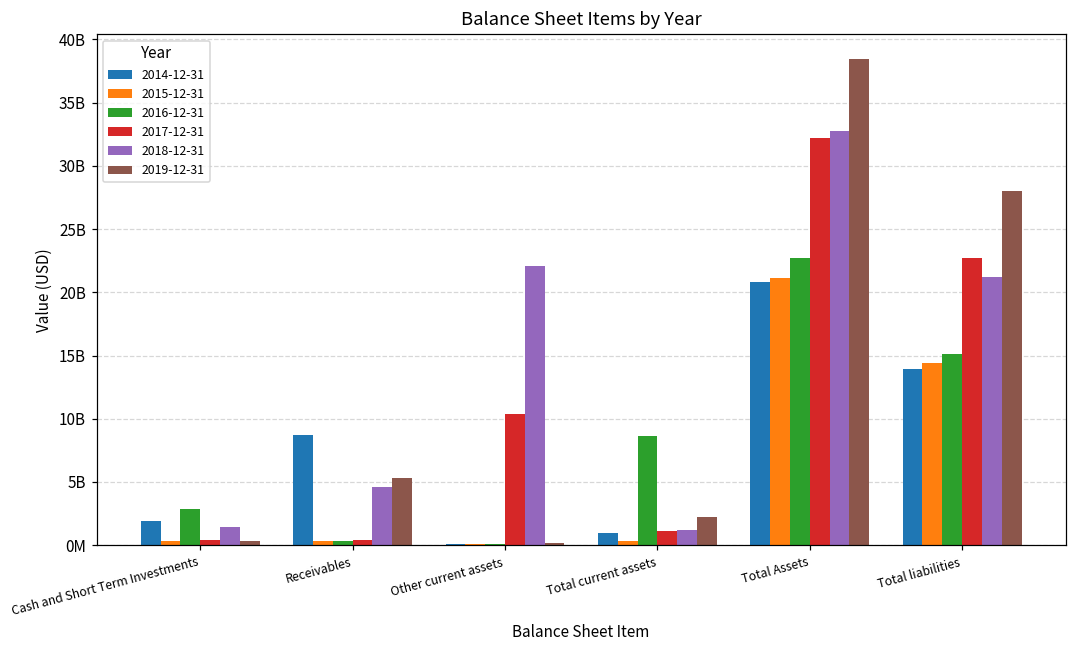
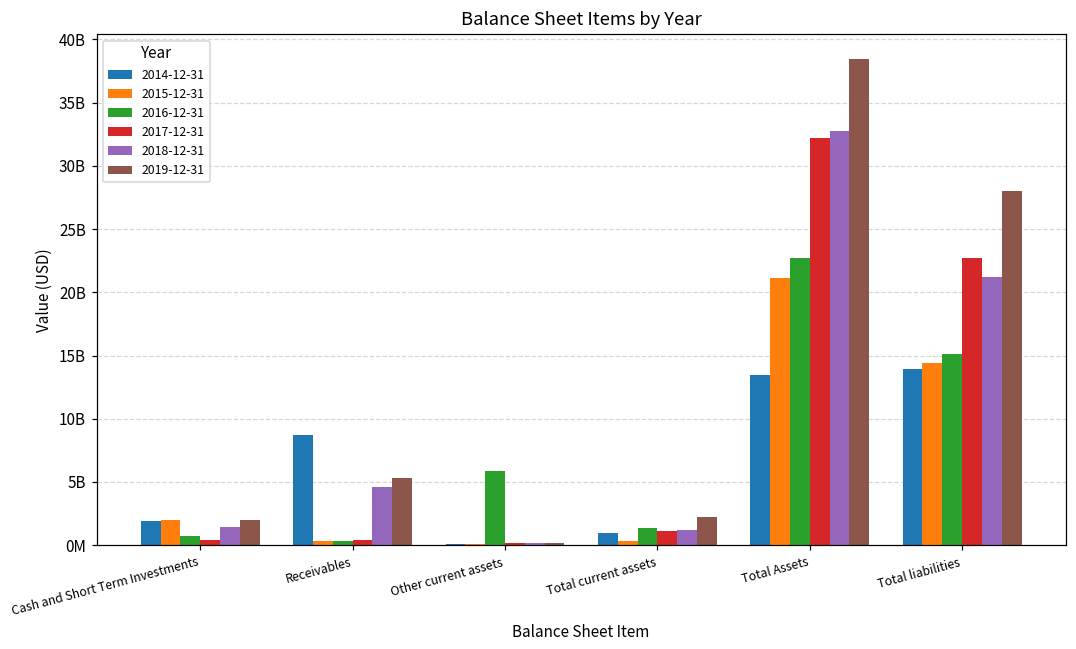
  {
    "2014-12-31": {
      "Cash and Short Term Investments": 2000000000,
      "Receivables": 8700000000,
      "Total current assets": 1000000000,
-     "Total Assets": 20800000000,
+     "Total Assets": 13500000000,
      "Total liabilities": 13900000000
    },
    "2015-12-31": {
-     "Cash and Short Term Investments": 300000000,
+     "Cash and Short Term Investments": 2000000000,
      "Receivables": 300000000,
      "Total current assets": 400000000,
      "Total Assets": 21100000000,
      "Total liabilities": 14400000000
    },
    "2016-12-31": {
-     "Cash and Short Term Investments": 2900000000,
+     "Cash and Short Term Investments": 700000000,
      "Receivables": 400000000,
-     "Other current assets": 100000000,
-     "Total current assets": 8600000000,
+     "Other current assets": 5900000000,
+     "Total current assets": 1300000000,
      "Total Assets": 22700000000,
      "Total liabilities": 15100000000
    },
    "2017-12-31": {
      "Cash and Short Term Investments": 400000000,
      "Receivables": 400000000,
-     "Other current assets": 10400000000,
+     "Other current assets": 100000000,
      "Total current assets": 1100000000,
      "Total Assets": 32200000000,
      "Total liabilities": 22700000000
    },
    "2018-12-31": {
      "Cash and Short Term Investments": 1500000000,
      "Receivables": 4600000000,
-     "Other current assets": 22100000000,
+     "Other current assets": 100000000,
      "Total current assets": 1200000000,
      "Total Assets": 32800000000,
      "Total liabilities": 21200000000
    },
    "2019-12-31": {
-     "Cash and Short Term Investments": 300000000,
+     "Cash and Short Term Investments": 2000000000,
      "Receivables": 5300000000,
      "Total current assets": 2200000000,
      "Total Assets": 38500000000,
      "Total liabilities": 28000000000
    }
  }
